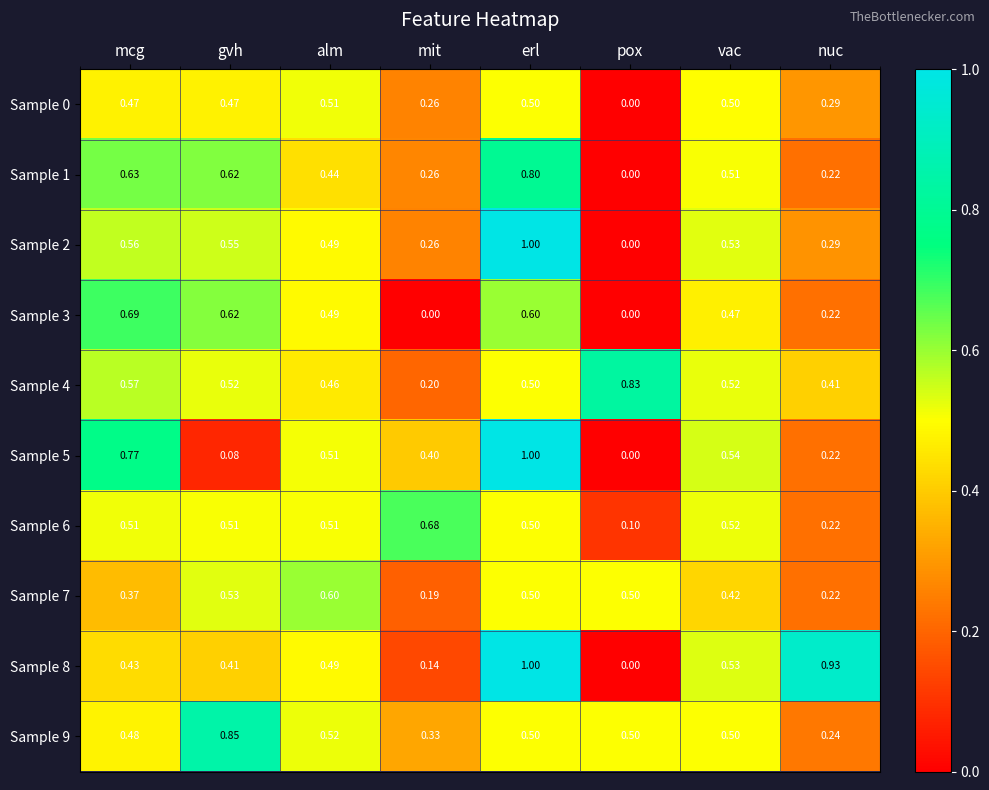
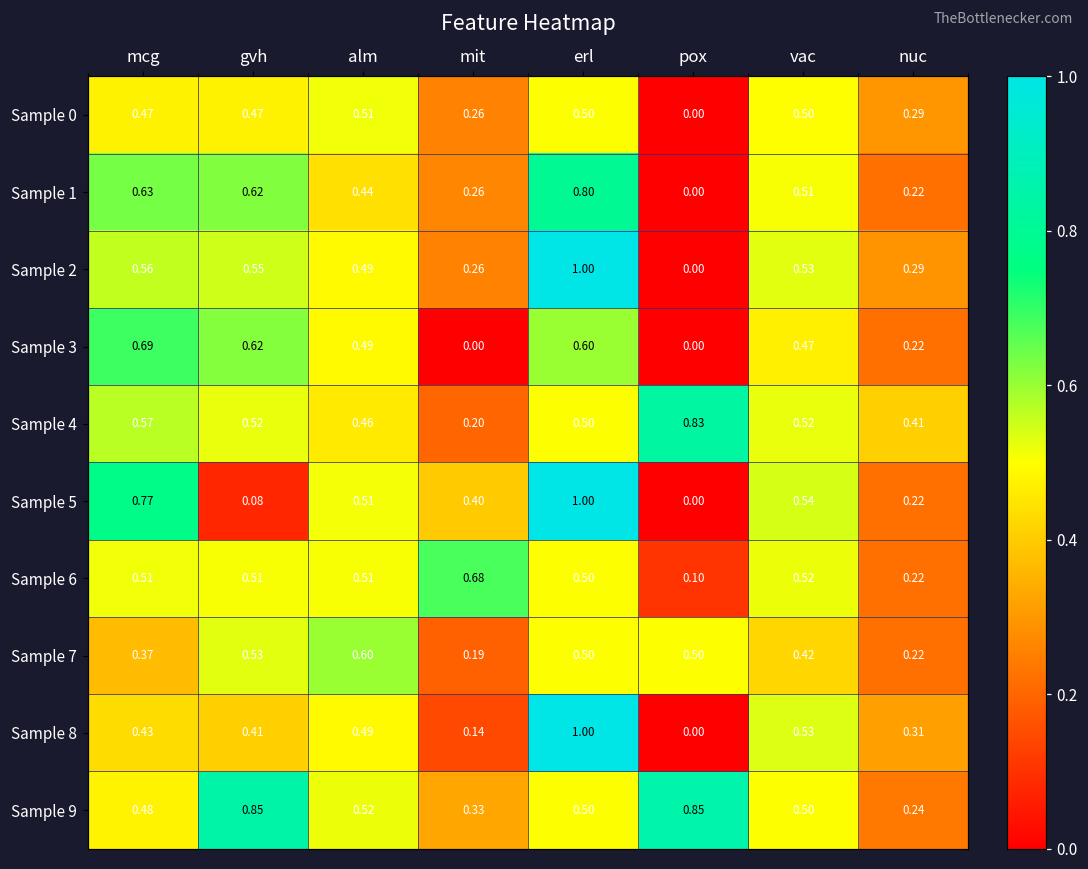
  {
    "Sample 0": {
      "mcg": 0.47,
      "gvh": 0.47,
      "alm": 0.51,
      "mit": 0.26,
      "erl": 0.50,
      "pox": 0.00,
      "vac": 0.50,
      "nuc": 0.29
    },
    "Sample 1": {
      "mcg": 0.63,
      "gvh": 0.62,
      "alm": 0.44,
      "mit": 0.26,
      "erl": 0.80,
      "pox": 0.00,
      "vac": 0.51,
      "nuc": 0.22
    },
    "Sample 2": {
      "mcg": 0.56,
      "gvh": 0.55,
      "alm": 0.49,
      "mit": 0.26,
      "erl": 1.00,
      "pox": 0.00,
      "vac": 0.53,
      "nuc": 0.29
    },
    "Sample 3": {
      "mcg": 0.69,
      "gvh": 0.62,
      "alm": 0.49,
      "mit": 0.00,
      "erl": 0.60,
      "pox": 0.00,
      "vac": 0.47,
      "nuc": 0.22
    },
    "Sample 4": {
      "mcg": 0.57,
      "gvh": 0.52,
      "alm": 0.46,
      "mit": 0.20,
      "erl": 0.50,
      "pox": 0.83,
      "vac": 0.52,
      "nuc": 0.41
    },
    "Sample 5": {
      "mcg": 0.77,
      "gvh": 0.08,
      "alm": 0.51,
      "mit": 0.40,
      "erl": 1.00,
      "pox": 0.00,
      "vac": 0.54,
      "nuc": 0.22
    },
    "Sample 6": {
      "mcg": 0.51,
      "gvh": 0.51,
      "alm": 0.51,
      "mit": 0.68,
      "erl": 0.50,
      "pox": 0.10,
      "vac": 0.52,
      "nuc": 0.22
    },
    "Sample 7": {
      "mcg": 0.37,
      "gvh": 0.53,
      "alm": 0.60,
      "mit": 0.19,
      "erl": 0.50,
      "pox": 0.50,
      "vac": 0.42,
      "nuc": 0.22
    },
    "Sample 8": {
      "mcg": 0.43,
      "gvh": 0.41,
      "alm": 0.49,
      "mit": 0.14,
      "erl": 1.00,
      "pox": 0.00,
      "vac": 0.53,
-     "nuc": 0.93
+     "nuc": 0.31
    },
    "Sample 9": {
      "mcg": 0.48,
      "gvh": 0.85,
      "alm": 0.52,
      "mit": 0.33,
      "erl": 0.50,
-     "pox": 0.50,
+     "pox": 0.85,
      "vac": 0.50,
      "nuc": 0.24
    }
  }
